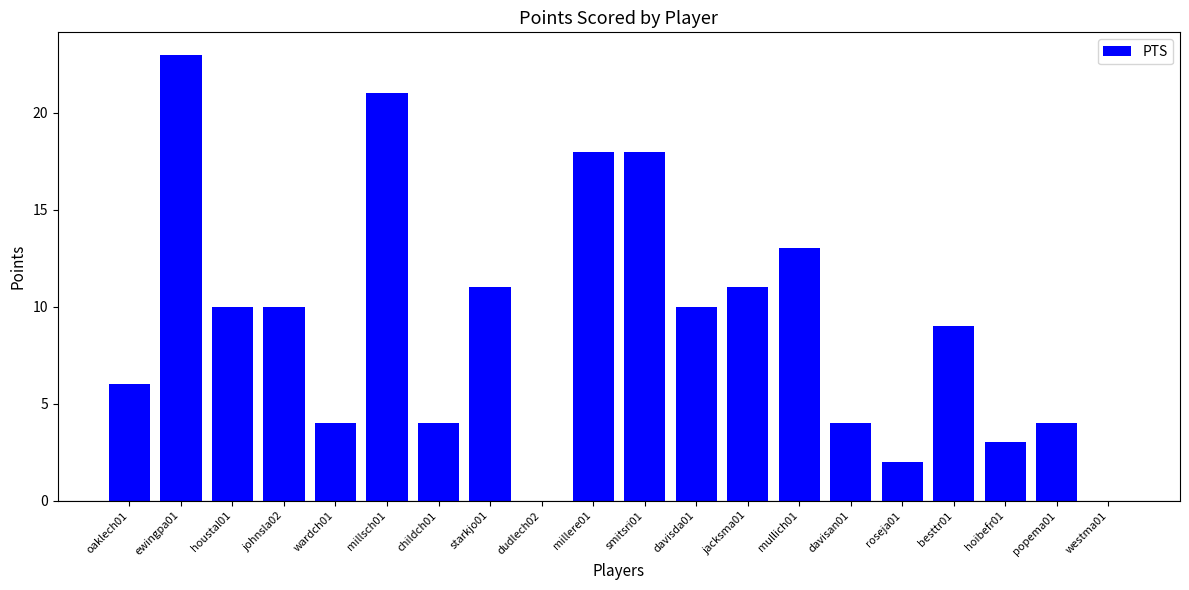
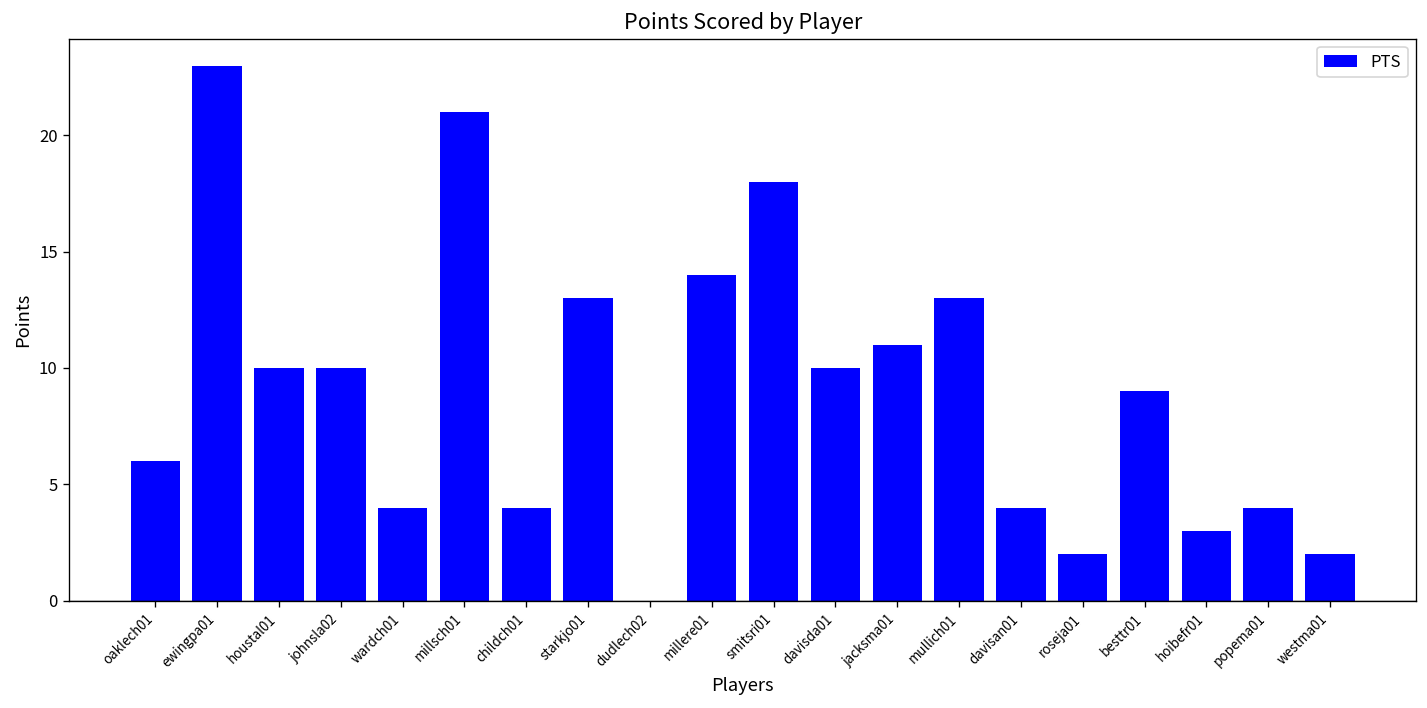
  {
    "oaklech01": 6,
    "ewingpa01": 23,
    "houstal01": 10,
    "johnsla02": 10,
    "wardch01": 4,
    "millsch01": 21,
    "childch01": 4,
-   "starkjo01": 11,
+   "starkjo01": 13,
    "dudlech02": 0,
-   "millere01": 18,
+   "millere01": 14,
    "smitsri01": 18,
    "davisda01": 10,
    "jacksma01": 11,
    "mullich01": 13,
    "davisan01": 4,
    "roseja01": 2,
    "besttr01": 9,
    "hoibefr01": 3,
    "popema01": 4,
-   "westma01": 0
+   "westma01": 2
  }
